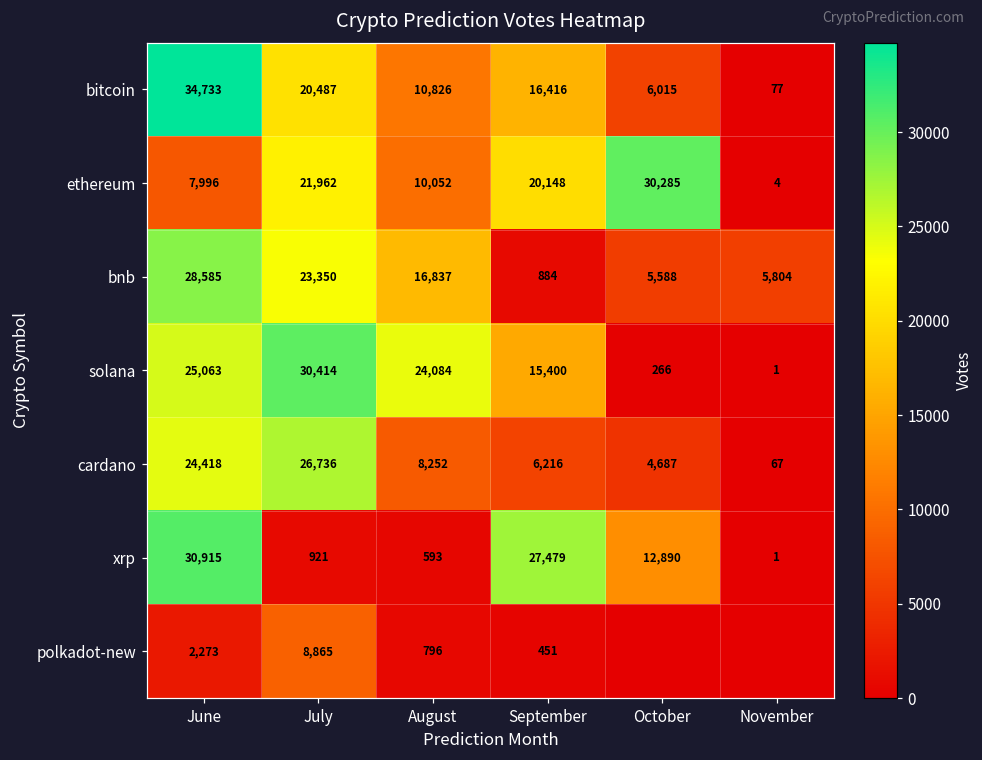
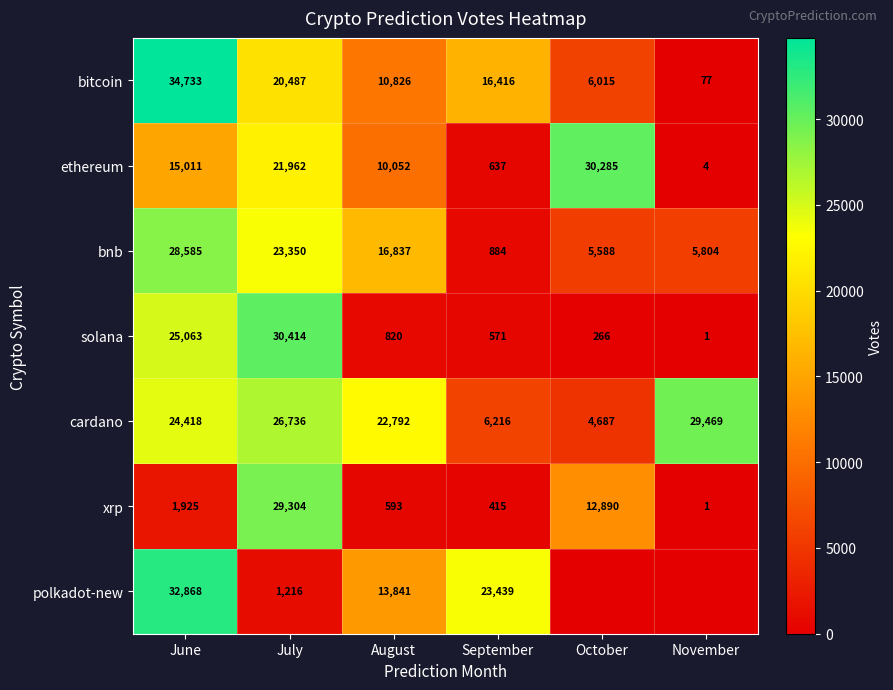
  {
    "bitcoin": {
      "June": "34,733",
      "July": "20,487",
      "August": "10,826",
      "September": "16,416",
      "October": "6,015",
      "November": "77"
    },
    "ethereum": {
-     "June": "7,996",
+     "June": "15,011",
      "July": "21,962",
      "August": "10,052",
-     "September": "20,148",
+     "September": "637",
      "October": "30,285",
      "November": "4"
    },
    "bnb": {
      "June": "28,585",
      "July": "23,350",
      "August": "16,837",
      "September": "884",
      "October": "5,588",
      "November": "5,804"
    },
    "solana": {
      "June": "25,063",
      "July": "30,414",
-     "August": "24,084",
-     "September": "15,400",
+     "August": "820",
+     "September": "571",
      "October": "266",
      "November": "1"
    },
    "cardano": {
      "June": "24,418",
      "July": "26,736",
-     "August": "8,252",
+     "August": "22,792",
      "September": "6,216",
      "October": "4,687",
-     "November": "67"
+     "November": "29,469"
    },
    "xrp": {
-     "June": "30,915",
-     "July": "921",
+     "June": "1,925",
+     "July": "29,304",
      "August": "593",
-     "September": "27,479",
+     "September": "415",
      "October": "12,890",
      "November": "1"
    },
    "polkadot-new": {
-     "June": "2,273",
-     "July": "8,865",
-     "August": "796",
-     "September": "451"
+     "June": "32,868",
+     "July": "1,216",
+     "August": "13,841",
+     "September": "23,439"
    }
  }
